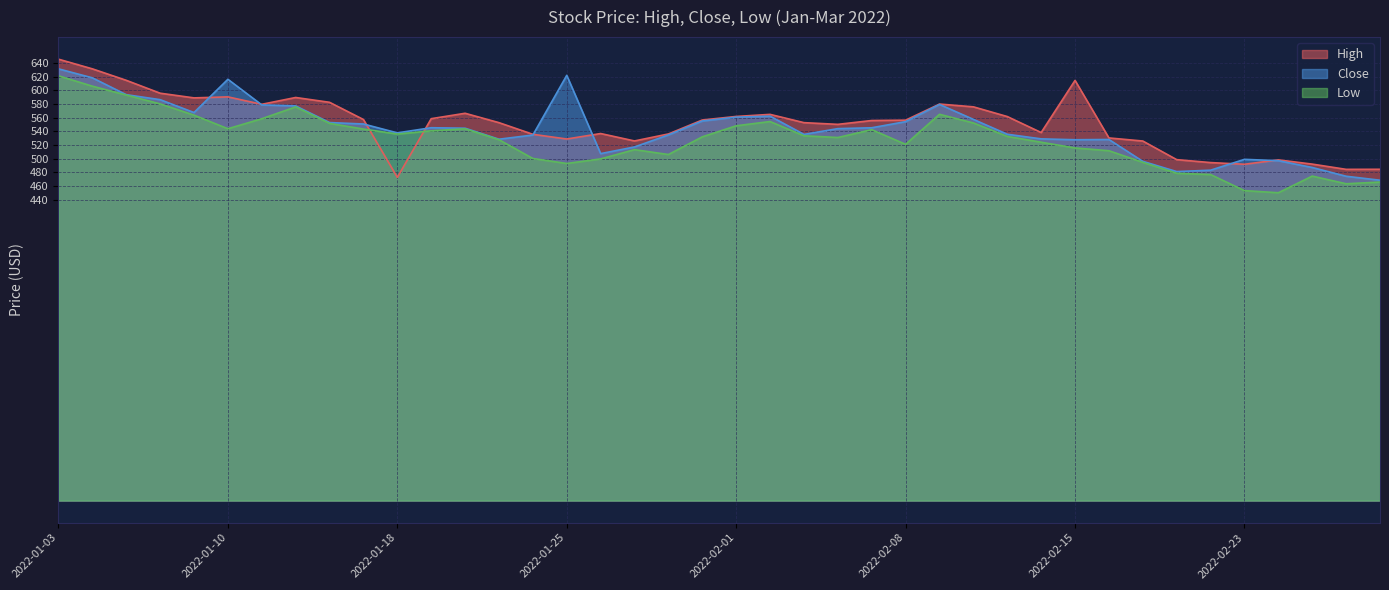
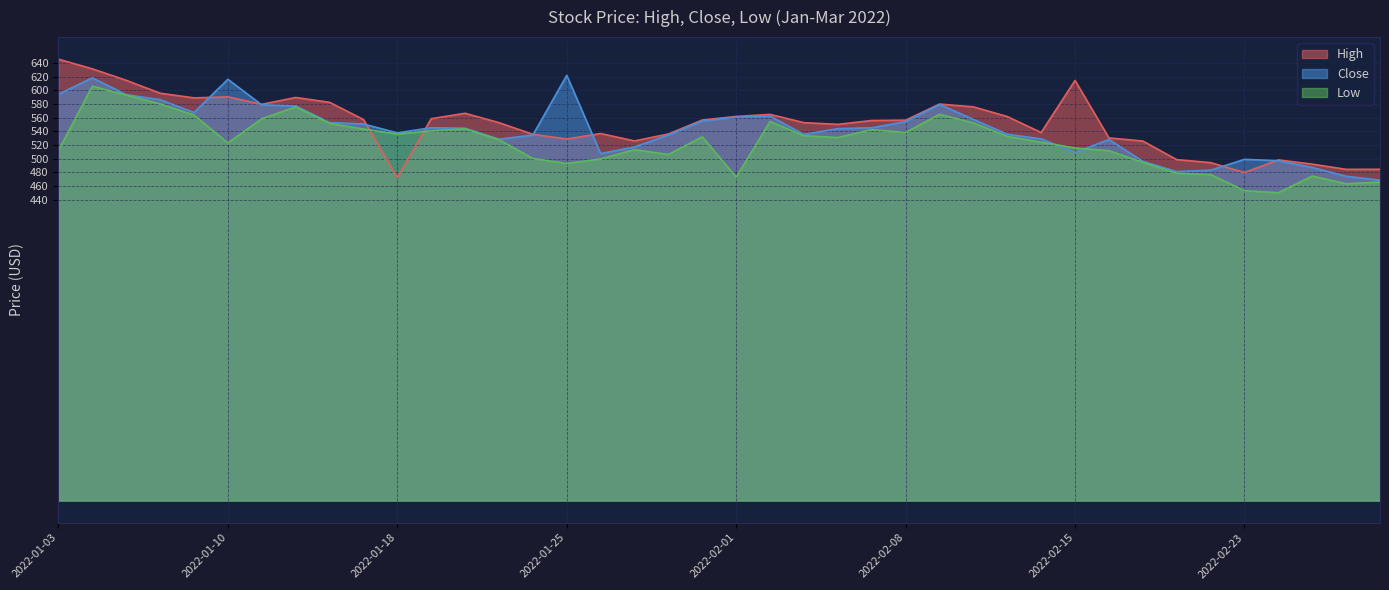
  {
    "High": {
      "2022-01-03": 650,
      "2022-01-10": 590,
      "2022-01-18": 470,
      "2022-01-25": 530,
      "2022-02-15": 610,
-     "2022-02-23": 490
+     "2022-02-23": 480
    },
    "Close": {
-     "2022-01-03": 630,
+     "2022-01-03": 590,
      "2022-01-10": 620,
      "2022-01-25": 620,
-     "2022-02-15": 530,
+     "2022-02-15": 510,
      "2022-02-23": 500
    },
    "Low": {
-     "2022-01-03": 620,
-     "2022-01-10": 540,
+     "2022-01-03": 510,
+     "2022-01-10": 520,
      "2022-01-25": 490,
-     "2022-02-01": 550,
-     "2022-02-08": 520,
+     "2022-02-01": 470,
+     "2022-02-08": 540,
      "2022-02-15": 520,
      "2022-02-23": 450
    }
  }
